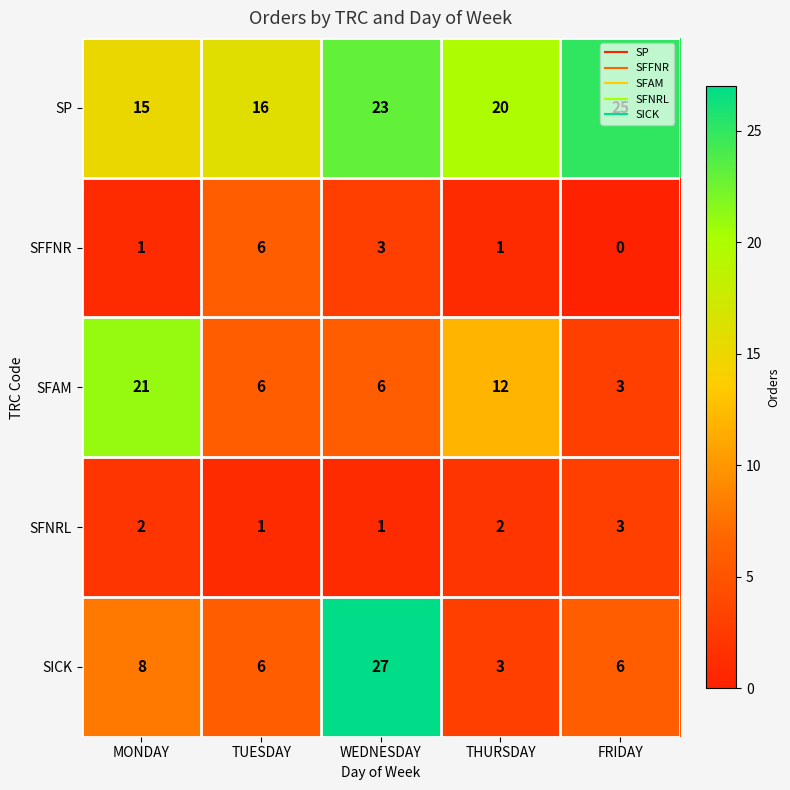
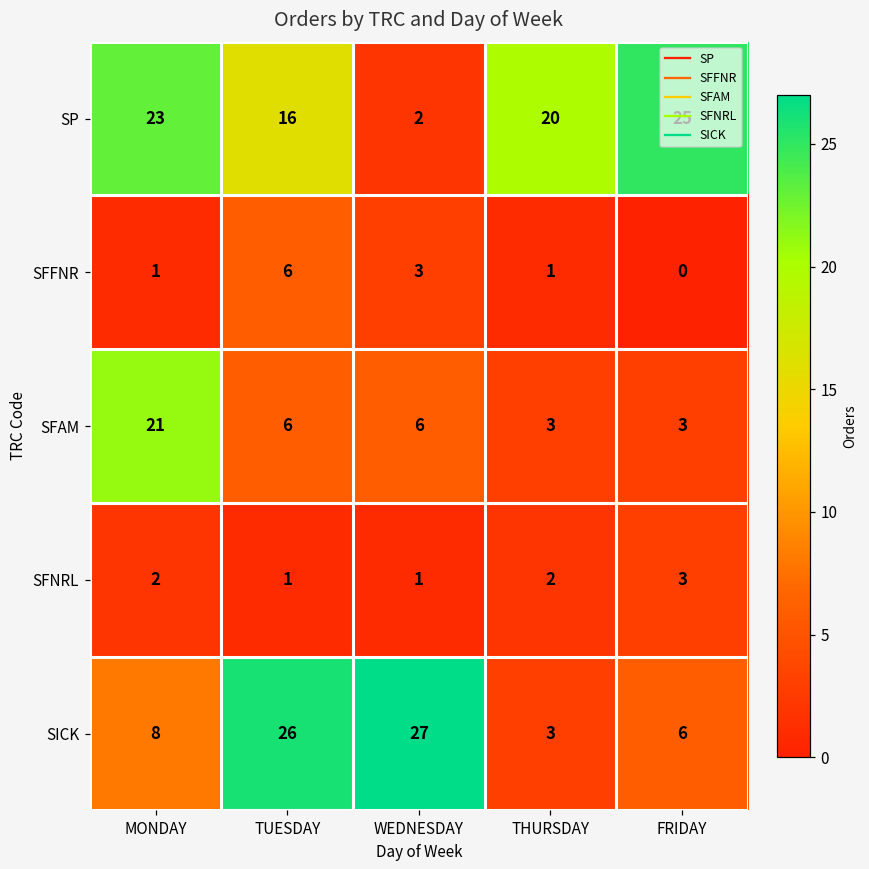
  {
    "SP": {
-     "MONDAY": 15,
+     "MONDAY": 23,
      "TUESDAY": 16,
-     "WEDNESDAY": 23,
+     "WEDNESDAY": 2,
      "THURSDAY": 20
    },
    "SFFNR": {
      "MONDAY": 1,
      "TUESDAY": 6,
      "WEDNESDAY": 3,
      "THURSDAY": 1,
      "FRIDAY": 0
    },
    "SFAM": {
      "MONDAY": 21,
      "TUESDAY": 6,
      "WEDNESDAY": 6,
-     "THURSDAY": 12,
+     "THURSDAY": 3,
      "FRIDAY": 3
    },
    "SFNRL": {
      "MONDAY": 2,
      "TUESDAY": 1,
      "WEDNESDAY": 1,
      "THURSDAY": 2,
      "FRIDAY": 3
    },
    "SICK": {
      "MONDAY": 8,
-     "TUESDAY": 6,
+     "TUESDAY": 26,
      "WEDNESDAY": 27,
      "THURSDAY": 3,
      "FRIDAY": 6
    }
  }
